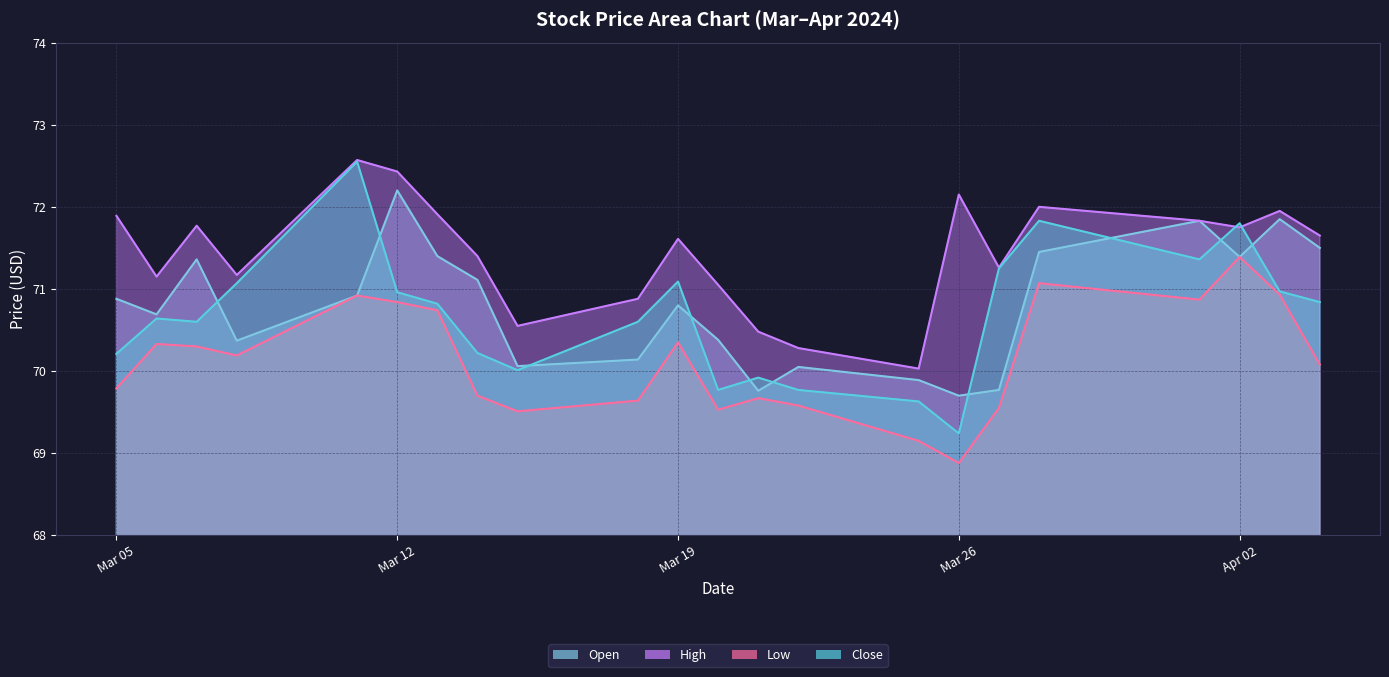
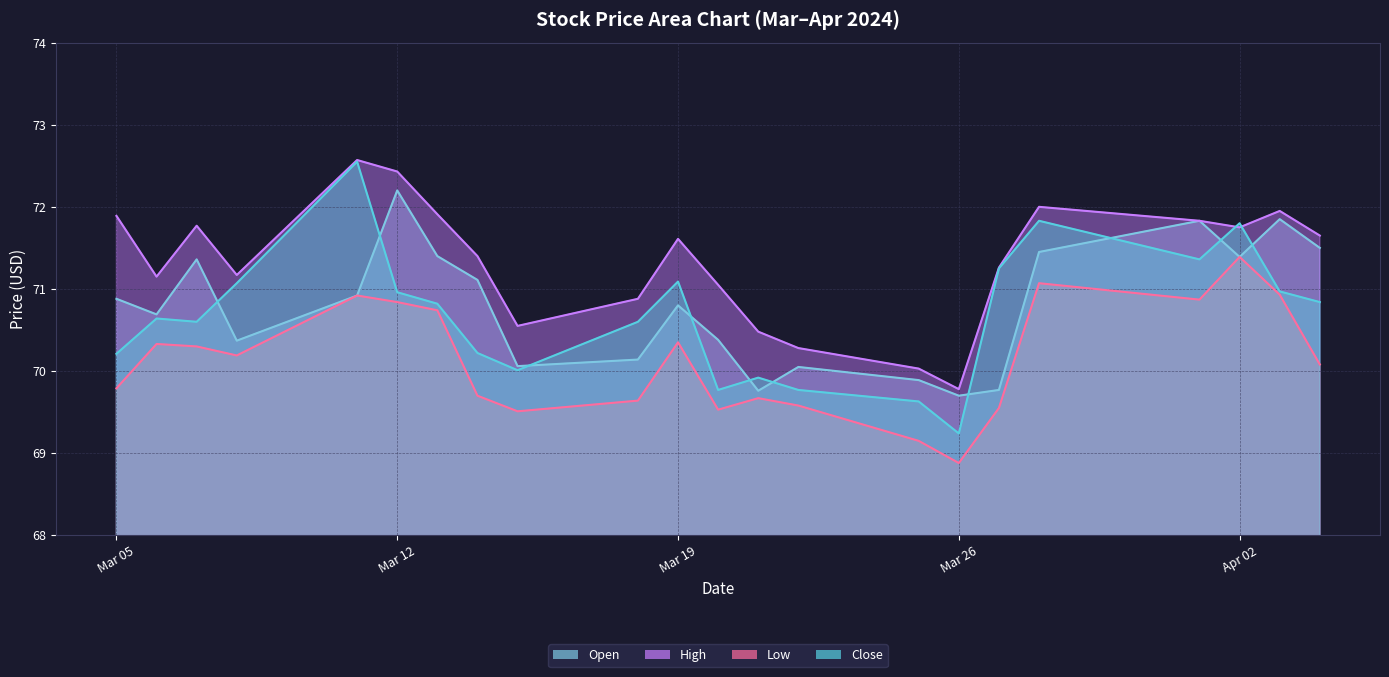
  {
    "High": {
      "Mar 05": 71.9,
      "Mar 12": 72.4,
      "Mar 19": 71.6,
-     "Mar 26": 72.2,
+     "Mar 26": 69.8,
      "Apr 02": 71.8
    },
    "Low": {
      "Mar 05": 69.8,
      "Mar 12": 70.8,
      "Mar 19": 70.4,
      "Mar 26": 68.9
    }
  }
